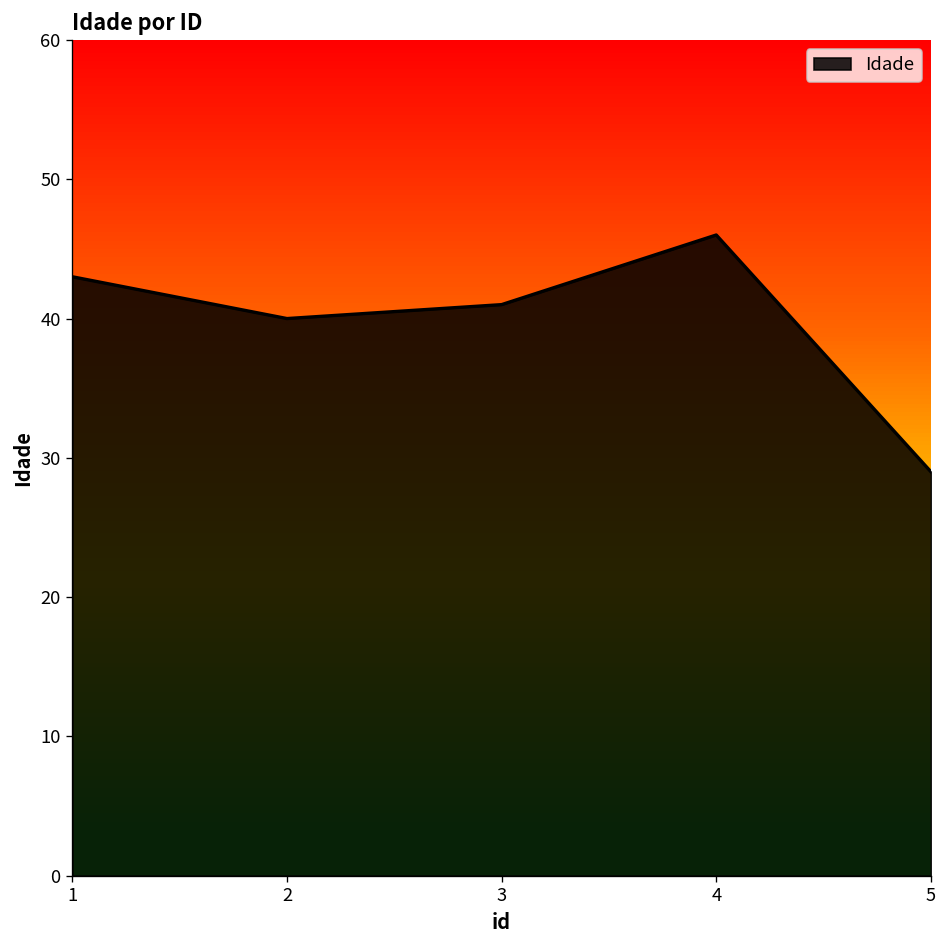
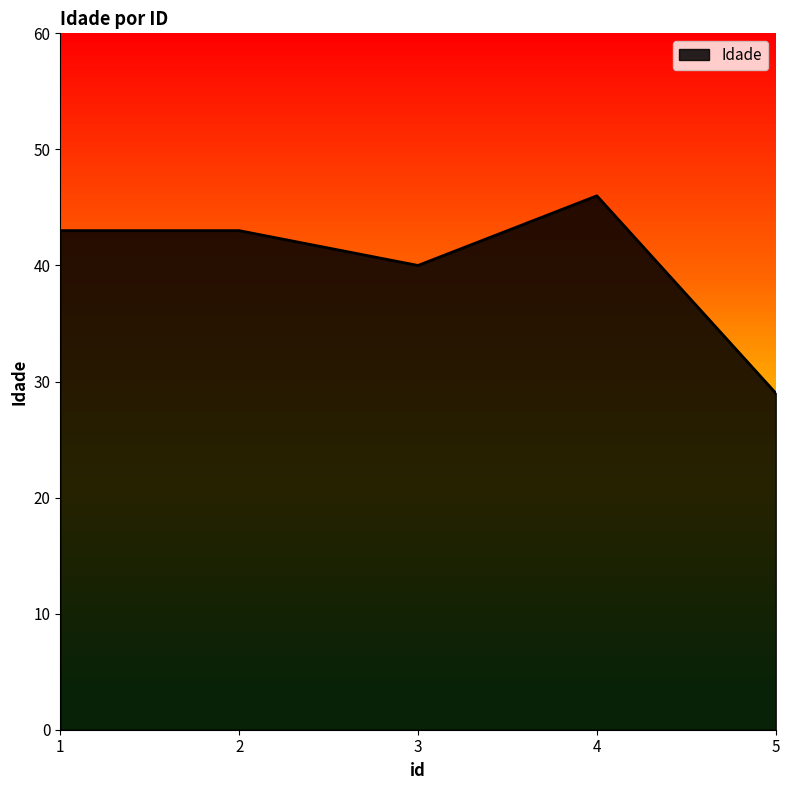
  {
    "1": 43,
-   "2": 40,
-   "3": 41,
+   "2": 43,
+   "3": 40,
    "4": 46,
    "5": 29
  }
